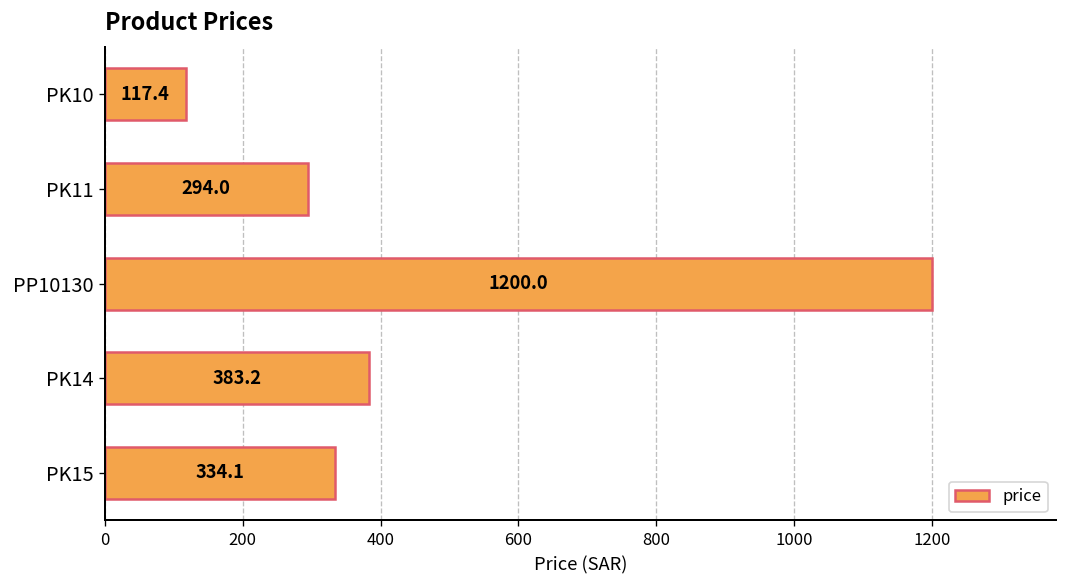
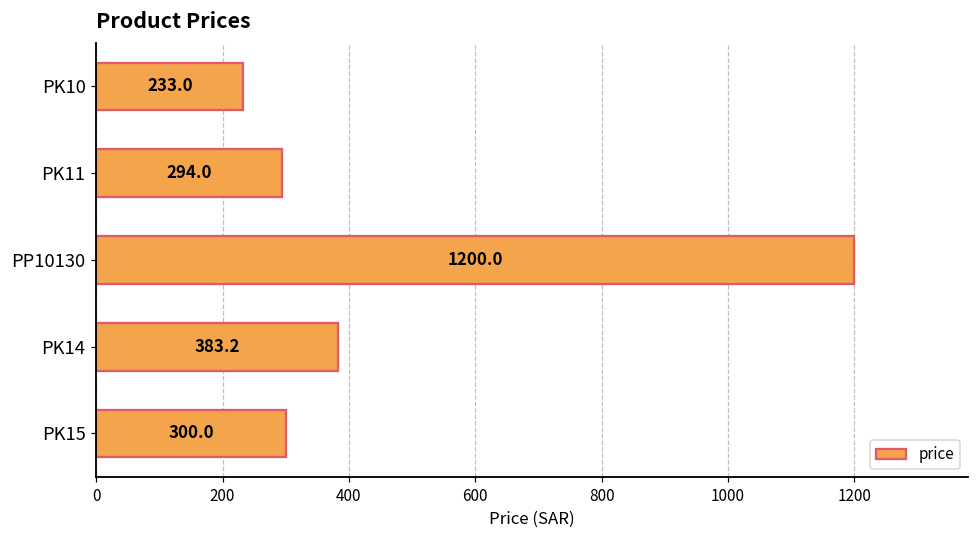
  {
-   "PK10": 117.4,
+   "PK10": 233.0,
    "PK11": 294.0,
    "PP10130": 1200.0,
    "PK14": 383.2,
-   "PK15": 334.1
+   "PK15": 300.0
  }
